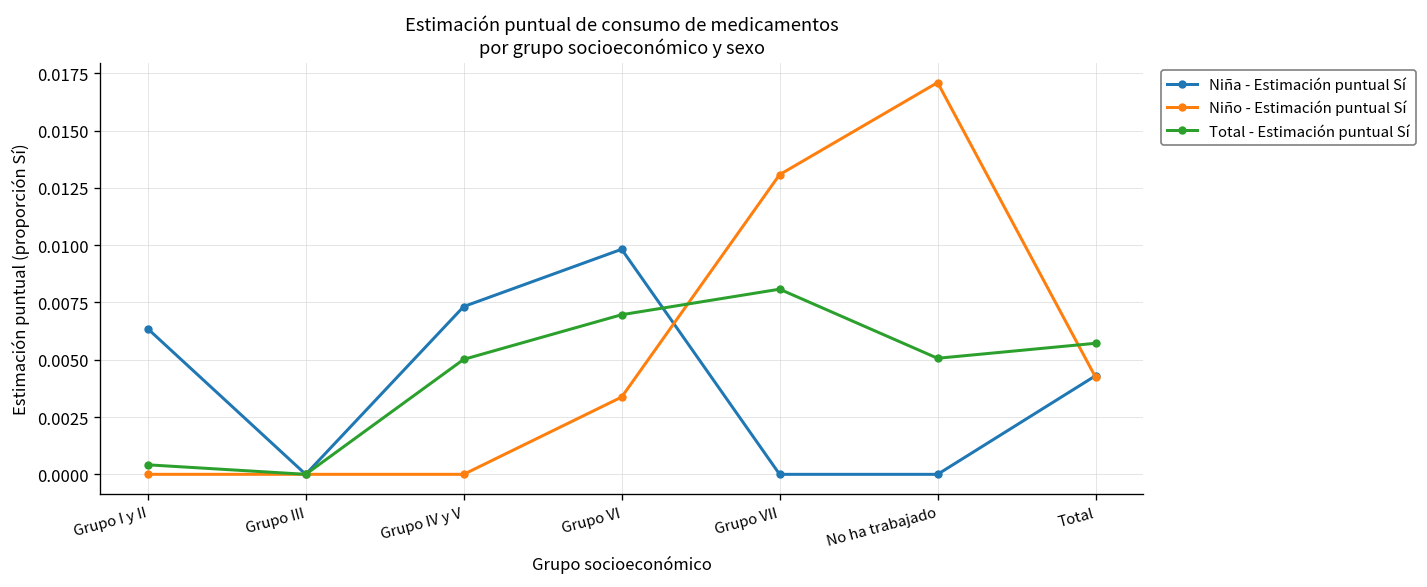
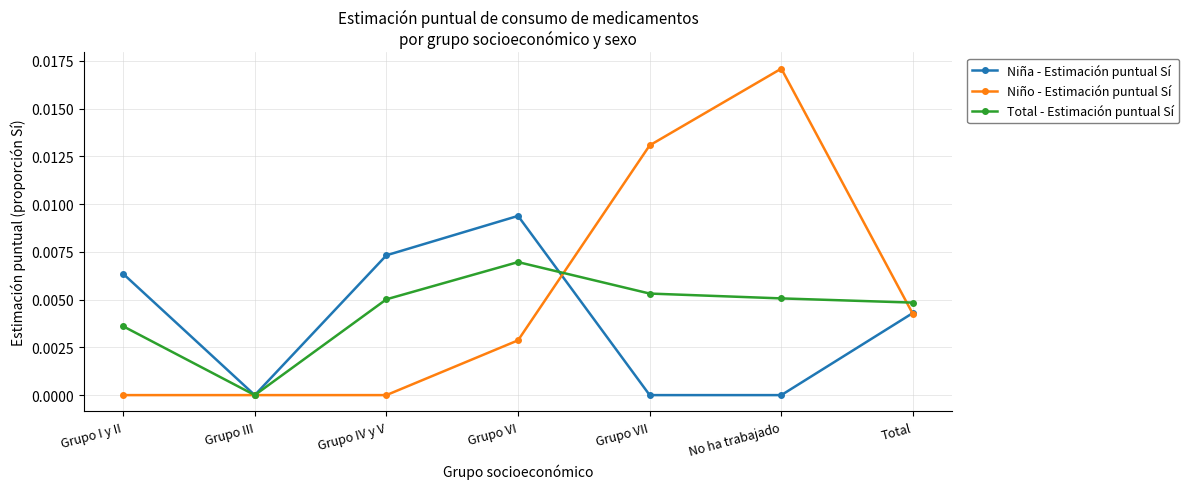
  {
    "Niña - Estimación puntual Sí": {
      "Grupo I y II": 0.0064,
      "Grupo IV y V": 0.0073,
-     "Grupo VI": 0.0098,
+     "Grupo VI": 0.0094,
      "Grupo VII": 0.0000,
      "No ha trabajado": 0.0000
    },
    "Niño - Estimación puntual Sí": {
      "Grupo I y II": 0.0000,
      "Grupo IV y V": 0.0000,
-     "Grupo VI": 0.0034,
+     "Grupo VI": 0.0029,
      "Grupo VII": 0.0131,
      "No ha trabajado": 0.0171
    },
    "Total - Estimación puntual Sí": {
-     "Grupo I y II": 0.0004,
+     "Grupo I y II": 0.0036,
      "Grupo IV y V": 0.0050,
      "Grupo VI": 0.0070,
-     "Grupo VII": 0.0081,
+     "Grupo VII": 0.0053,
      "No ha trabajado": 0.0051,
-     "Total": 0.0057
+     "Total": 0.0048
    }
  }
